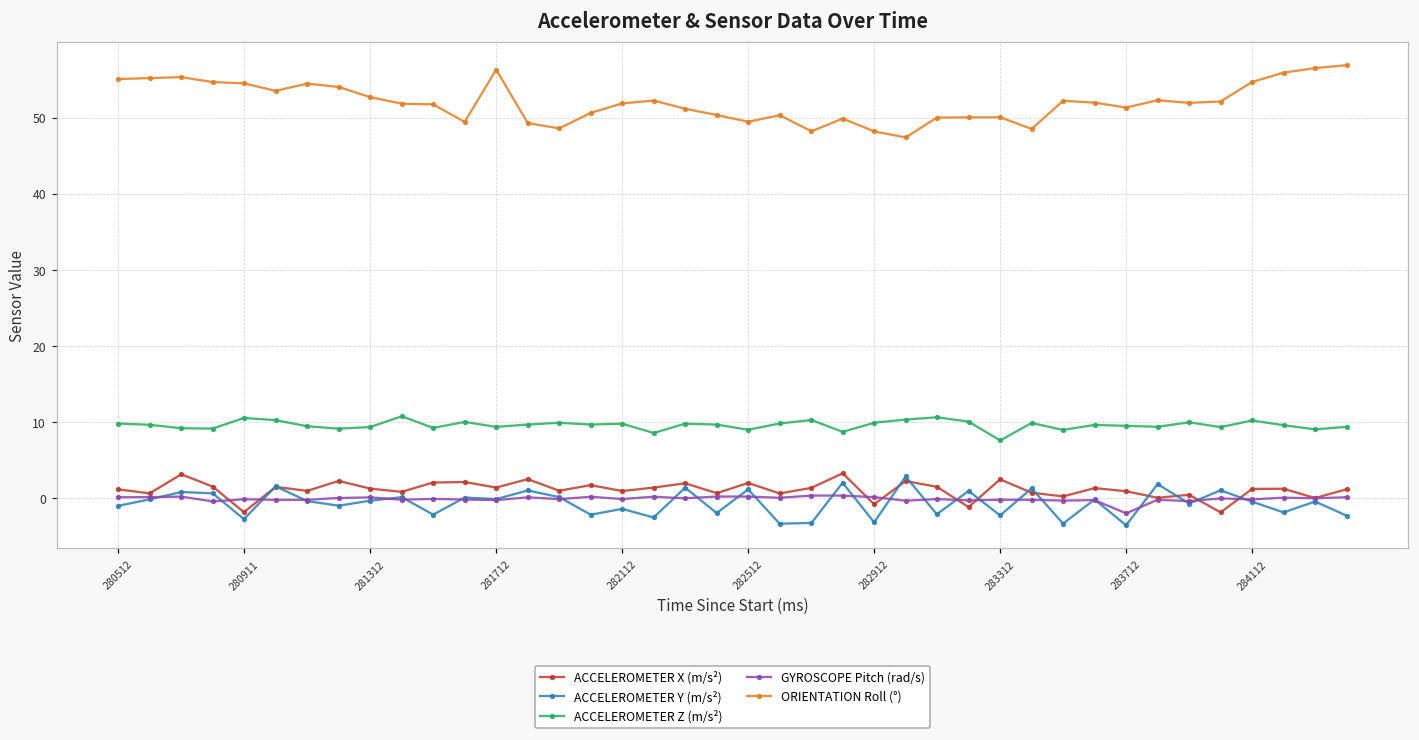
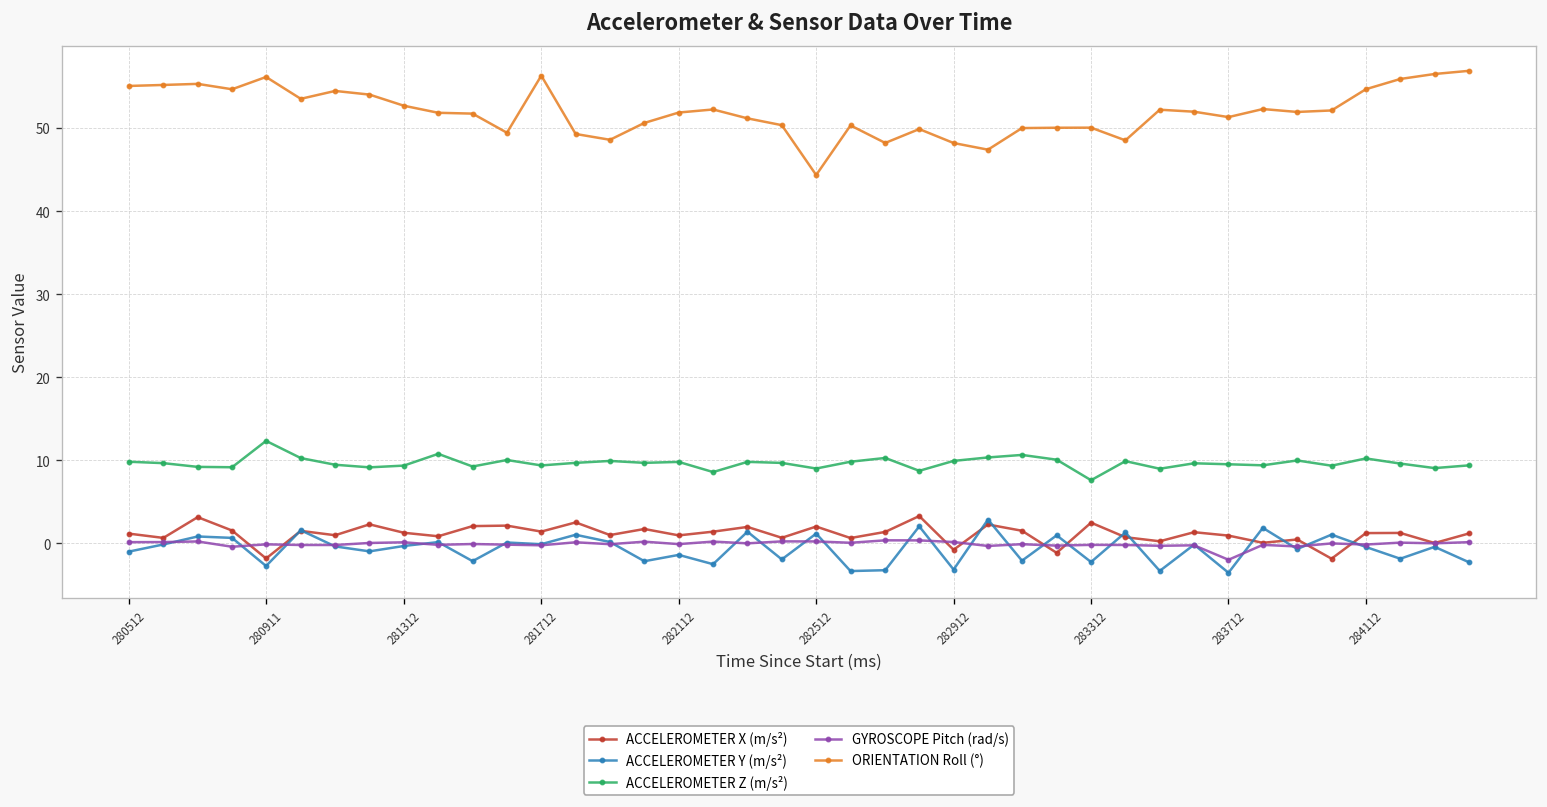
  {
    "ACCELEROMETER X (m/s²)": {
      "280512": 1,
      "280911": -2,
      "281312": 1,
      "281712": 1,
      "282112": 1,
      "282512": 2,
      "282912": -1,
      "283312": 2,
      "283712": 1,
      "284112": 1
    },
    "ACCELEROMETER Y (m/s²)": {
      "280512": -1,
      "280911": -3,
      "281312": 0,
      "282112": -1,
      "282512": 1,
      "282912": -3,
      "283312": -2,
      "283712": -4
    },
    "ACCELEROMETER Z (m/s²)": {
      "280512": 10,
-     "280911": 11,
+     "280911": 12,
      "281312": 9,
      "281712": 9,
      "282112": 10,
      "282512": 9,
      "282912": 10,
      "283312": 8,
      "283712": 10,
      "284112": 10
    },
    "GYROSCOPE Pitch (rad/s)": {
      "280512": 0,
      "280911": 0,
      "281312": 0,
      "282112": 0,
      "282512": 0,
      "282912": 0,
      "283312": 0,
      "283712": -2
    },
    "ORIENTATION Roll (°)": {
      "280512": 55,
-     "280911": 54,
+     "280911": 56,
      "281312": 53,
      "281712": 56,
      "282112": 52,
-     "282512": 49,
+     "282512": 44,
      "282912": 48,
      "283312": 50,
      "283712": 51,
      "284112": 55
    }
  }
